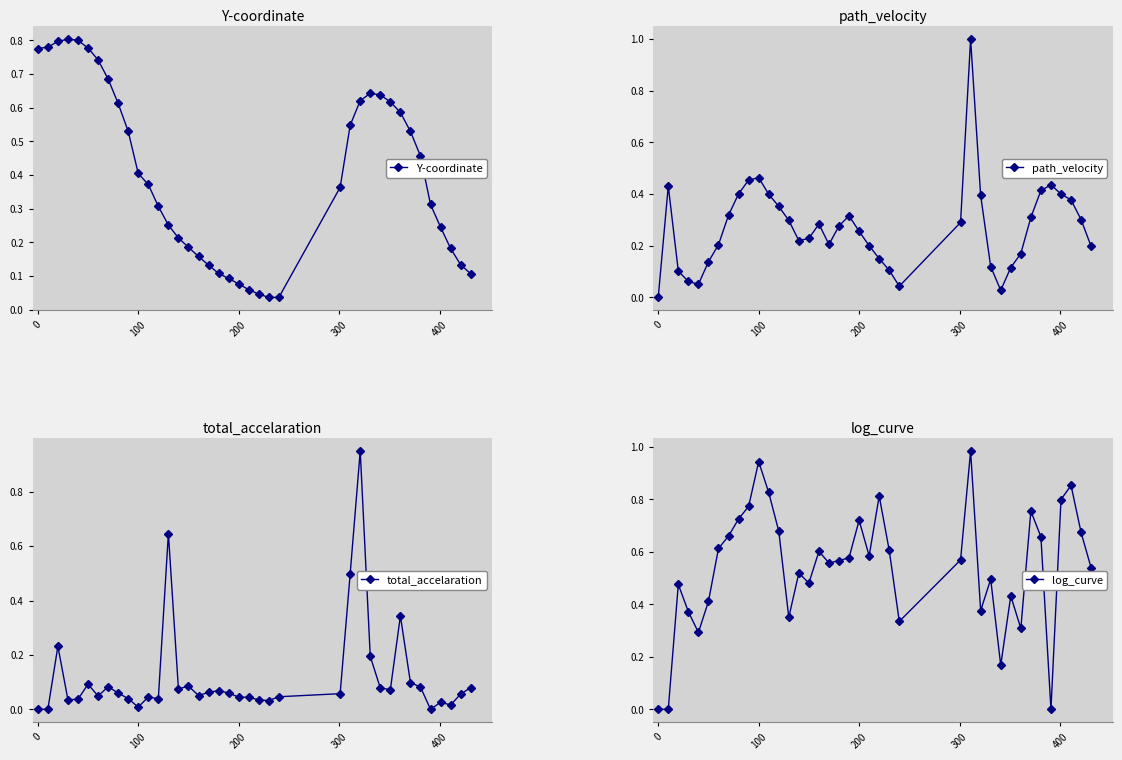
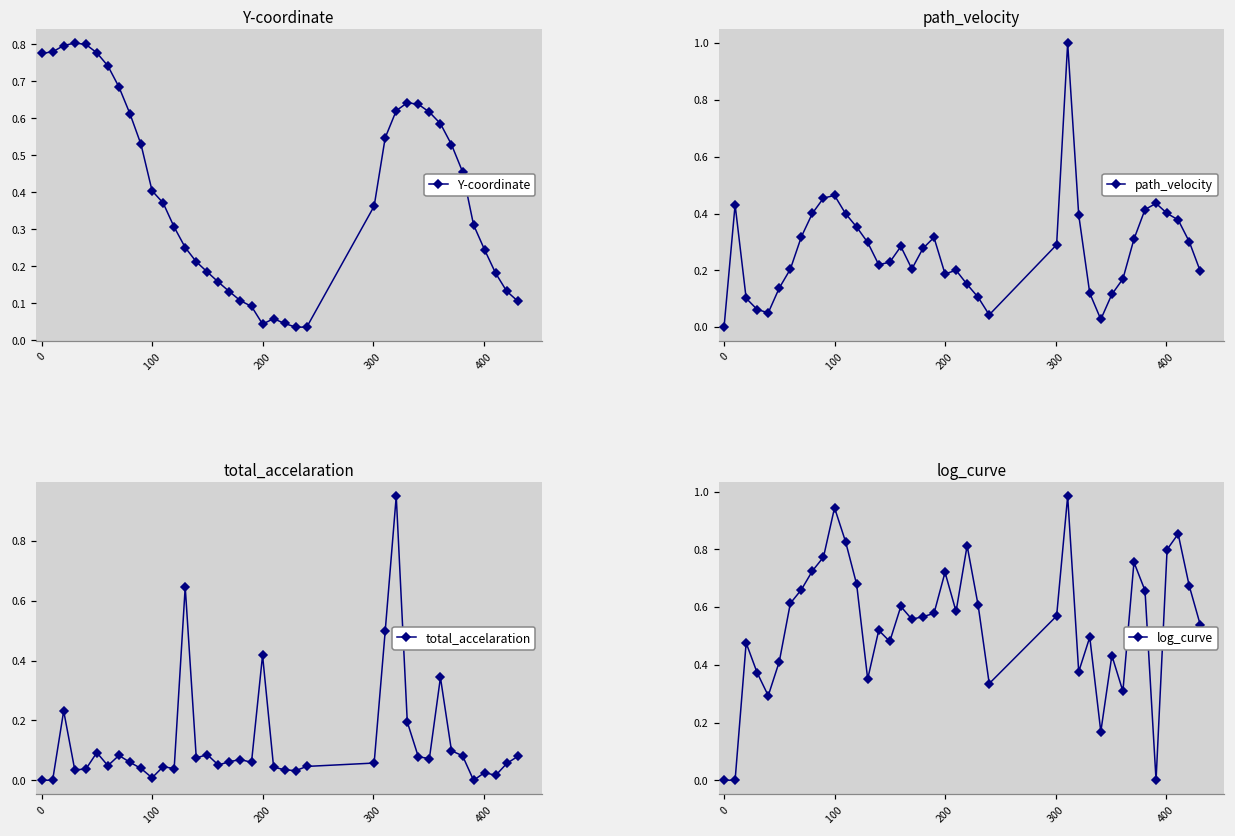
  {
    "Y-coordinate": {
      "0": 0.78,
      "100": 0.40,
-     "200": 0.08
+     "200": 0.04
    },
    "path_velocity": {
      "0": 0.00,
      "100": 0.46,
-     "200": 0.26
+     "200": 0.19
    },
    "total_accelaration": {
      "0": 0.00,
      "100": 0.01,
-     "200": 0.04
+     "200": 0.42
    },
    "log_curve": {
      "0": 0.00,
      "100": 0.94,
      "200": 0.72
    }
  }
